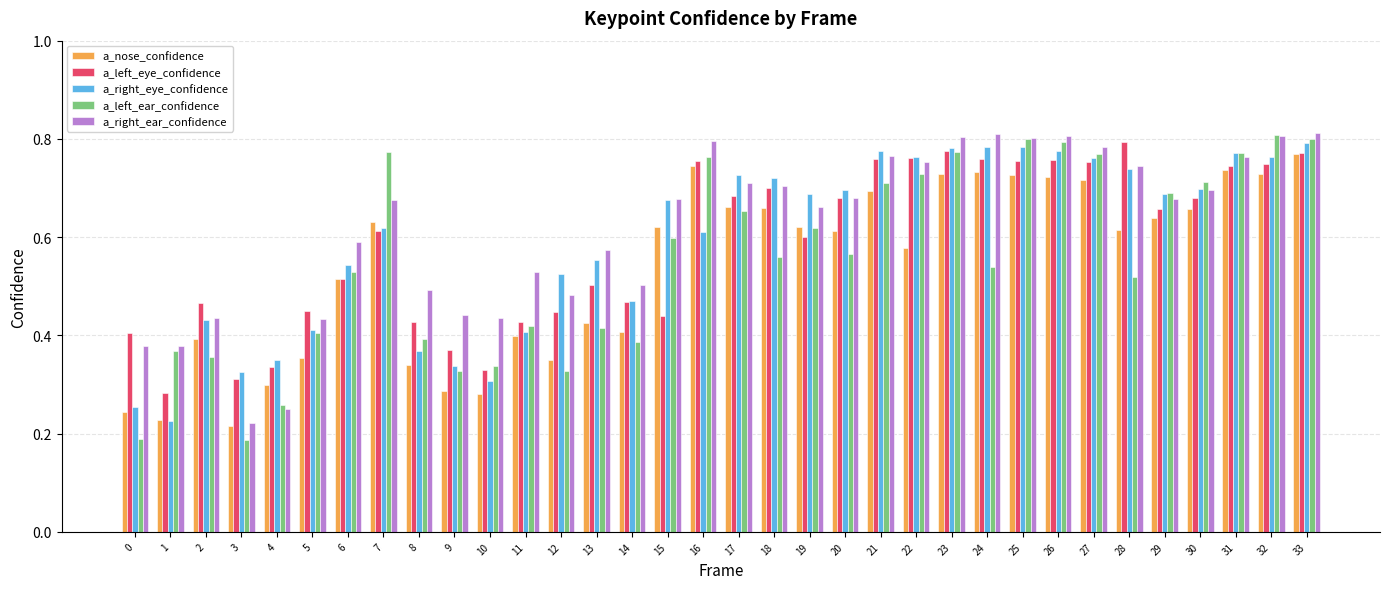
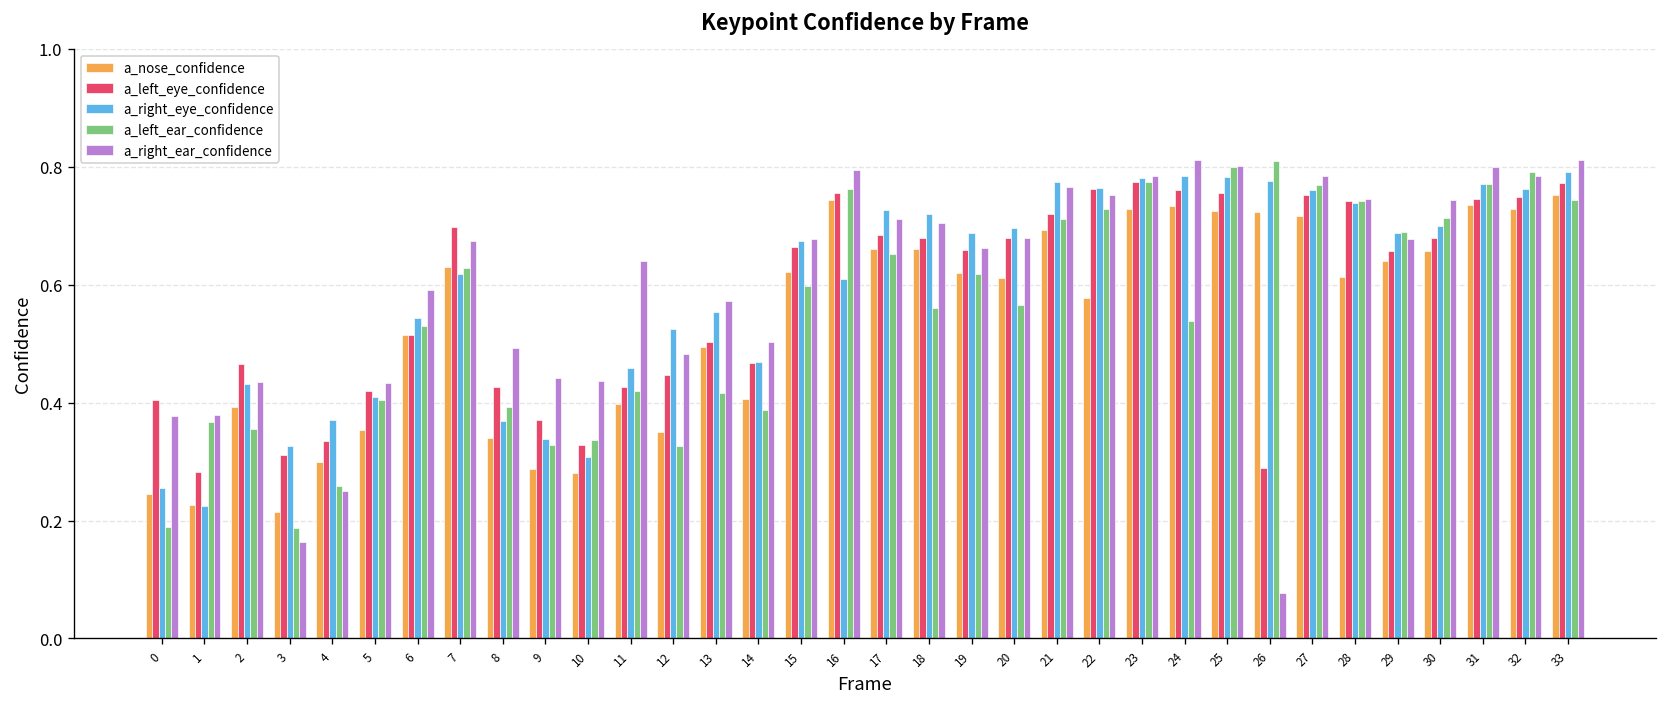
  {
    "a_nose_confidence": {
      "0": 0.25,
      "1": 0.23,
      "2": 0.39,
      "3": 0.22,
      "4": 0.30,
      "5": 0.35,
      "6": 0.52,
      "7": 0.63,
      "8": 0.34,
      "9": 0.29,
      "10": 0.28,
      "11": 0.40,
      "12": 0.35,
-     "13": 0.43,
+     "13": 0.49,
      "14": 0.41,
      "15": 0.62,
      "16": 0.74,
      "17": 0.66,
      "18": 0.66,
      "19": 0.62,
      "20": 0.61,
      "21": 0.69,
      "22": 0.58,
      "23": 0.73,
      "24": 0.73,
      "25": 0.73,
      "26": 0.72,
      "27": 0.72,
      "28": 0.61,
      "29": 0.64,
      "30": 0.66,
      "31": 0.74,
      "32": 0.73,
-     "33": 0.77
+     "33": 0.75
    },
    "a_left_eye_confidence": {
      "0": 0.41,
      "1": 0.28,
      "2": 0.47,
      "3": 0.31,
      "4": 0.34,
-     "5": 0.45,
+     "5": 0.42,
      "6": 0.52,
-     "7": 0.61,
+     "7": 0.70,
      "8": 0.43,
      "9": 0.37,
      "10": 0.33,
      "11": 0.43,
      "12": 0.45,
      "13": 0.50,
      "14": 0.47,
-     "15": 0.44,
+     "15": 0.66,
      "16": 0.76,
      "17": 0.68,
-     "18": 0.70,
-     "19": 0.60,
+     "18": 0.68,
+     "19": 0.66,
      "20": 0.68,
-     "21": 0.76,
+     "21": 0.72,
      "22": 0.76,
      "23": 0.78,
      "24": 0.76,
      "25": 0.76,
-     "26": 0.76,
+     "26": 0.29,
      "27": 0.75,
-     "28": 0.79,
+     "28": 0.74,
      "29": 0.66,
      "30": 0.68,
      "31": 0.75,
      "32": 0.75,
      "33": 0.77
    },
    "a_right_eye_confidence": {
      "0": 0.26,
      "1": 0.23,
      "2": 0.43,
      "3": 0.33,
-     "4": 0.35,
+     "4": 0.37,
      "5": 0.41,
      "6": 0.54,
      "7": 0.62,
      "8": 0.37,
      "9": 0.34,
      "10": 0.31,
-     "11": 0.41,
+     "11": 0.46,
      "12": 0.53,
      "13": 0.55,
      "14": 0.47,
      "15": 0.68,
      "16": 0.61,
      "17": 0.73,
      "18": 0.72,
      "19": 0.69,
      "20": 0.70,
      "21": 0.78,
      "22": 0.76,
      "23": 0.78,
      "24": 0.78,
      "25": 0.78,
      "26": 0.78,
      "27": 0.76,
      "28": 0.74,
      "29": 0.69,
      "30": 0.70,
      "31": 0.77,
      "32": 0.76,
      "33": 0.79
    },
    "a_left_ear_confidence": {
      "0": 0.19,
      "1": 0.37,
      "2": 0.36,
      "3": 0.19,
      "4": 0.26,
      "5": 0.41,
      "6": 0.53,
-     "7": 0.77,
+     "7": 0.63,
      "8": 0.39,
      "9": 0.33,
      "10": 0.34,
      "11": 0.42,
      "12": 0.33,
      "13": 0.42,
      "14": 0.39,
      "15": 0.60,
      "16": 0.76,
      "17": 0.65,
      "18": 0.56,
      "19": 0.62,
      "20": 0.57,
      "21": 0.71,
      "22": 0.73,
      "23": 0.77,
      "24": 0.54,
      "25": 0.80,
-     "26": 0.79,
+     "26": 0.81,
      "27": 0.77,
-     "28": 0.52,
+     "28": 0.74,
      "29": 0.69,
      "30": 0.71,
      "31": 0.77,
-     "32": 0.81,
-     "33": 0.80
+     "32": 0.79,
+     "33": 0.74
    },
    "a_right_ear_confidence": {
      "0": 0.38,
      "1": 0.38,
      "2": 0.44,
-     "3": 0.22,
+     "3": 0.16,
      "4": 0.25,
      "5": 0.43,
      "6": 0.59,
      "7": 0.68,
      "8": 0.49,
      "9": 0.44,
      "10": 0.44,
-     "11": 0.53,
+     "11": 0.64,
      "12": 0.48,
      "13": 0.57,
      "14": 0.50,
      "15": 0.68,
      "16": 0.80,
      "17": 0.71,
      "18": 0.71,
      "19": 0.66,
      "20": 0.68,
      "21": 0.77,
      "22": 0.75,
-     "23": 0.80,
+     "23": 0.78,
      "24": 0.81,
      "25": 0.80,
-     "26": 0.81,
+     "26": 0.08,
      "27": 0.78,
      "28": 0.75,
      "29": 0.68,
-     "30": 0.70,
-     "31": 0.76,
-     "32": 0.81,
+     "30": 0.74,
+     "31": 0.80,
+     "32": 0.79,
      "33": 0.81
    }
  }
